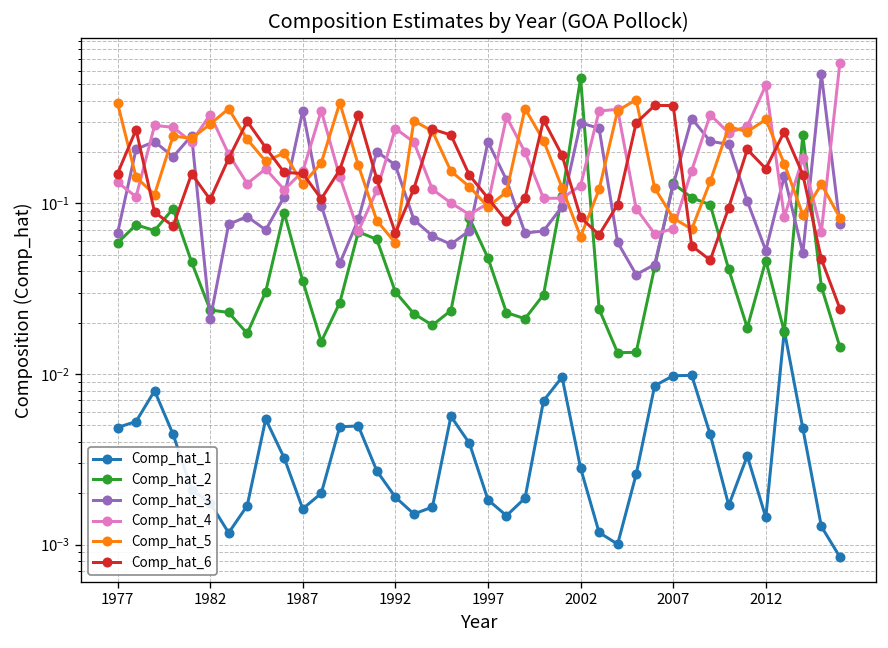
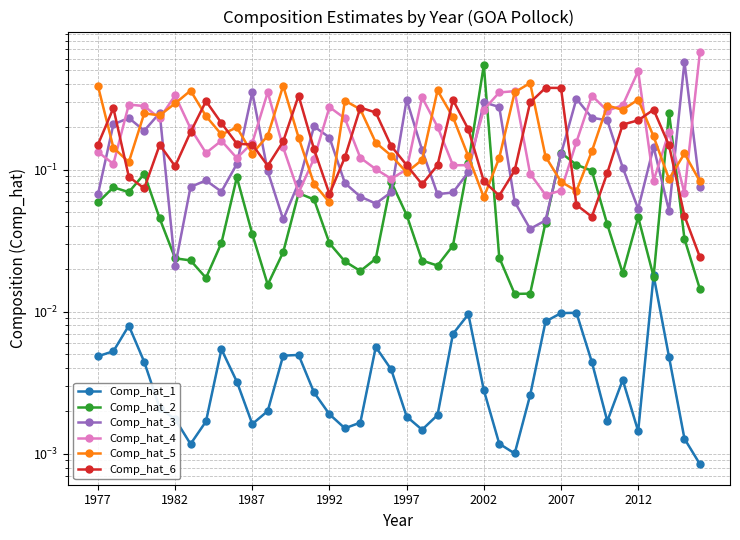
  {
    "Comp_hat_1": {
      "1977": 0.0049,
      "1987": 0.0016,
      "1992": 0.0019,
      "1997": 0.0018,
      "2002": 0.0028,
      "2007": 0.01,
      "2012": 0.0014
    },
    "Comp_hat_2": {
      "1977": 0.06,
      "1982": 0.024,
      "1987": 0.035,
      "1992": 0.03,
      "1997": 0.048,
      "2002": 0.54,
      "2012": 0.046
    },
    "Comp_hat_3": {
      "1977": 0.07,
      "1982": 0.021,
      "1987": 0.35,
      "1992": 0.17,
-     "1997": 0.23,
+     "1997": 0.31,
      "2002": 0.30,
      "2012": 0.053
    },
    "Comp_hat_4": {
      "1977": 0.13,
      "1982": 0.33,
      "1992": 0.28,
      "1997": 0.10,
-     "2002": 0.13,
+     "2002": 0.26,
      "2007": 0.07,
      "2012": 0.49
    },
    "Comp_hat_5": {
      "1977": 0.39,
      "1982": 0.29,
      "1987": 0.13,
      "1992": 0.06,
      "1997": 0.10,
      "2002": 0.06,
      "2007": 0.08,
      "2012": 0.31
    },
    "Comp_hat_6": {
      "1977": 0.15,
      "1982": 0.11,
      "1992": 0.07,
      "1997": 0.11,
      "2002": 0.08,
      "2007": 0.38,
-     "2012": 0.16
+     "2012": 0.22
    }
  }
